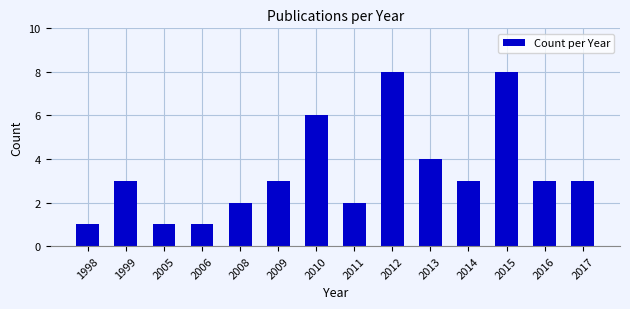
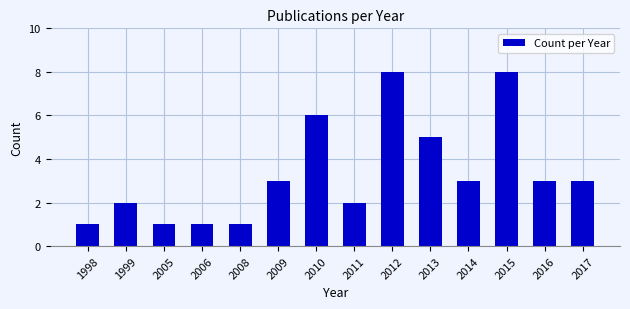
  {
    "1998": 1,
-   "1999": 3,
+   "1999": 2,
    "2005": 1,
    "2006": 1,
-   "2008": 2,
+   "2008": 1,
    "2009": 3,
    "2010": 6,
    "2011": 2,
    "2012": 8,
-   "2013": 4,
+   "2013": 5,
    "2014": 3,
    "2015": 8,
    "2016": 3,
    "2017": 3
  }
